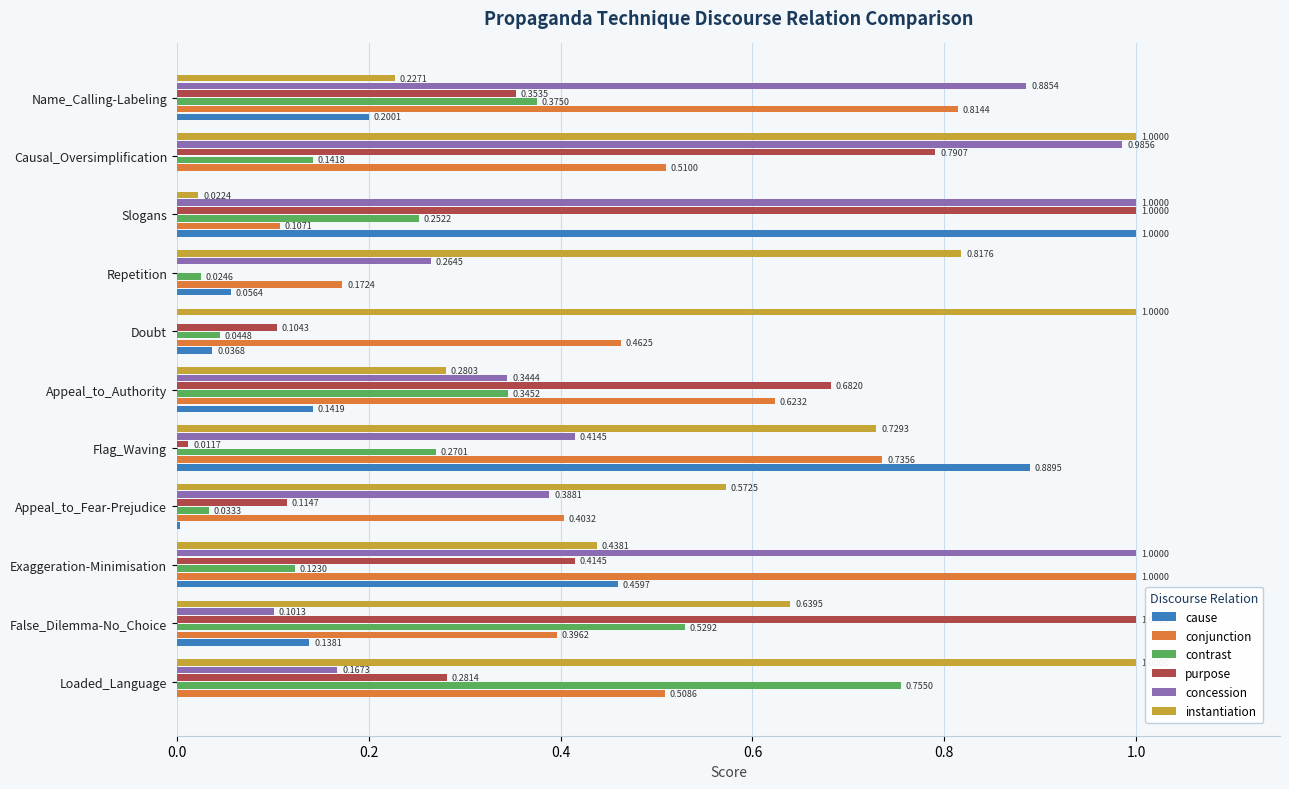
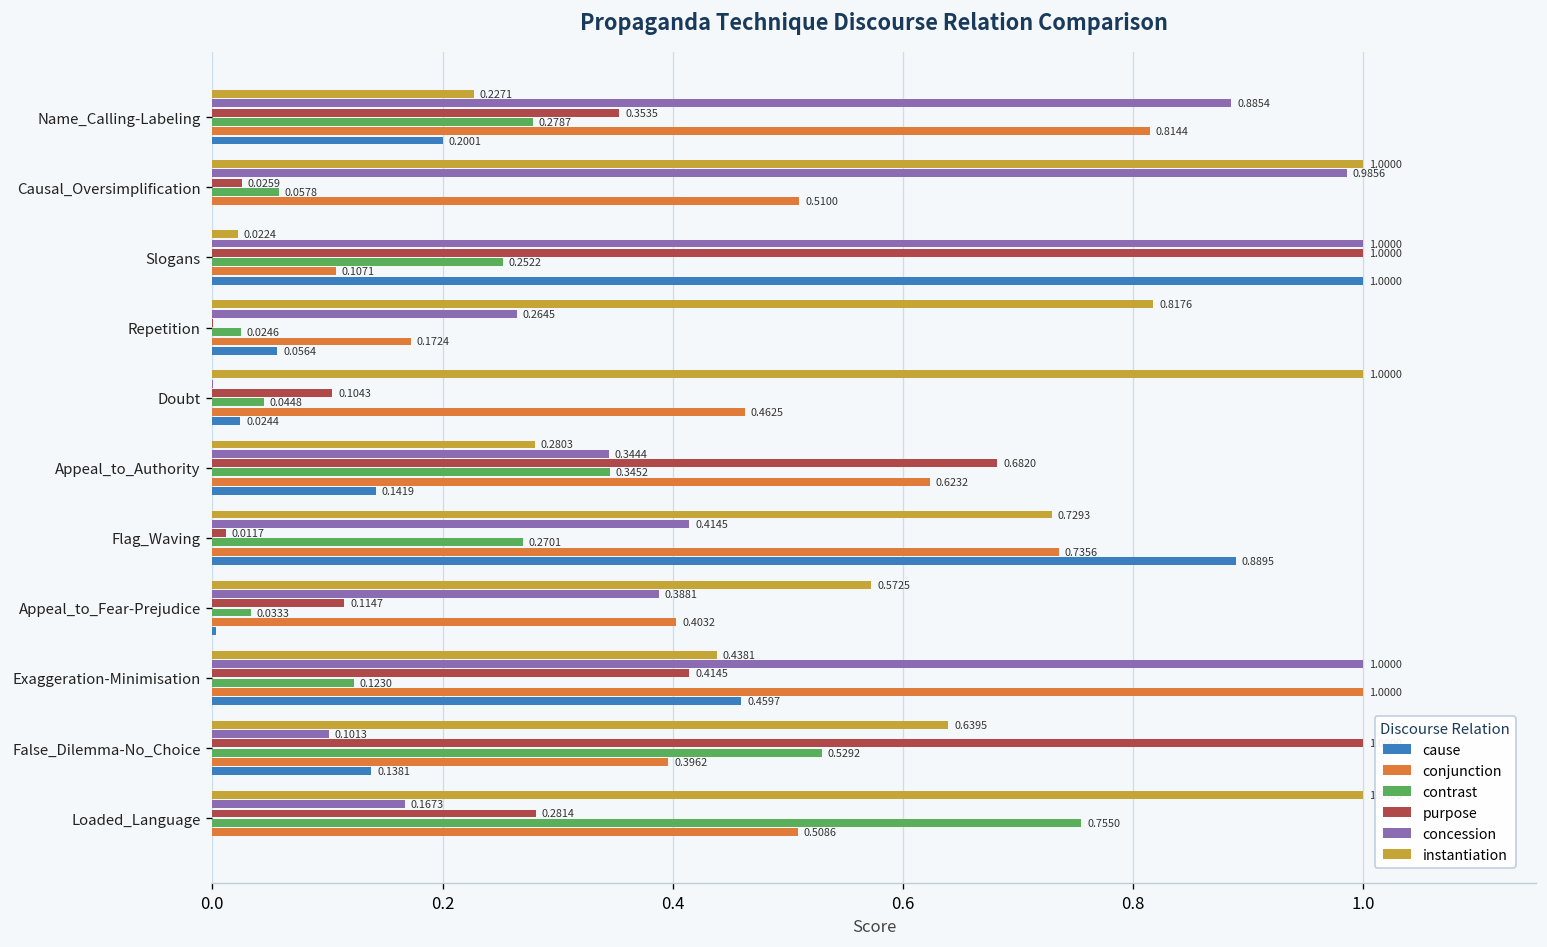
  {
    "cause": {
      "Name_Calling-Labeling": 0.2001,
      "Slogans": 1.0000,
      "Repetition": 0.0564,
-     "Doubt": 0.0368,
+     "Doubt": 0.0244,
      "Appeal_to_Authority": 0.1419,
      "Flag_Waving": 0.8895,
      "Exaggeration-Minimisation": 0.4597,
      "False_Dilemma-No_Choice": 0.1381
    },
    "contrast": {
-     "Name_Calling-Labeling": 0.3750,
-     "Causal_Oversimplification": 0.1418,
+     "Name_Calling-Labeling": 0.2787,
+     "Causal_Oversimplification": 0.0578,
      "Slogans": 0.2522,
      "Repetition": 0.0246,
      "Doubt": 0.0448,
      "Appeal_to_Authority": 0.3452,
      "Flag_Waving": 0.2701,
      "Appeal_to_Fear-Prejudice": 0.0333,
      "Exaggeration-Minimisation": 0.1230,
      "False_Dilemma-No_Choice": 0.5292,
      "Loaded_Language": 0.7550
    },
    "purpose": {
      "Name_Calling-Labeling": 0.3535,
-     "Causal_Oversimplification": 0.7907,
+     "Causal_Oversimplification": 0.0259,
      "Slogans": 1.0000,
      "Doubt": 0.1043,
      "Appeal_to_Authority": 0.6820,
      "Flag_Waving": 0.0117,
      "Appeal_to_Fear-Prejudice": 0.1147,
      "Exaggeration-Minimisation": 0.4145,
      "Loaded_Language": 0.2814
    },
    "concession": {
      "Name_Calling-Labeling": 0.8854,
      "Causal_Oversimplification": 0.9856,
      "Slogans": 1.0000,
      "Repetition": 0.2645,
      "Appeal_to_Authority": 0.3444,
      "Flag_Waving": 0.4145,
      "Appeal_to_Fear-Prejudice": 0.3881,
      "Exaggeration-Minimisation": 1.0000,
      "False_Dilemma-No_Choice": 0.1013,
      "Loaded_Language": 0.1673
    }
  }
